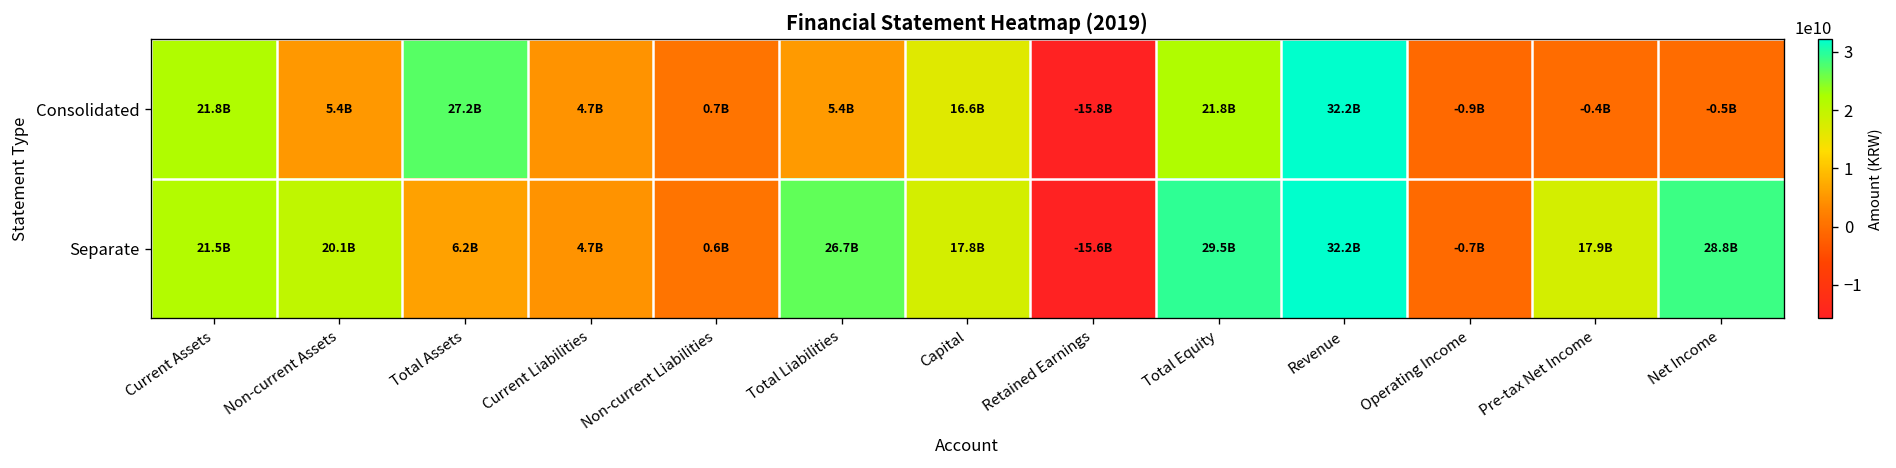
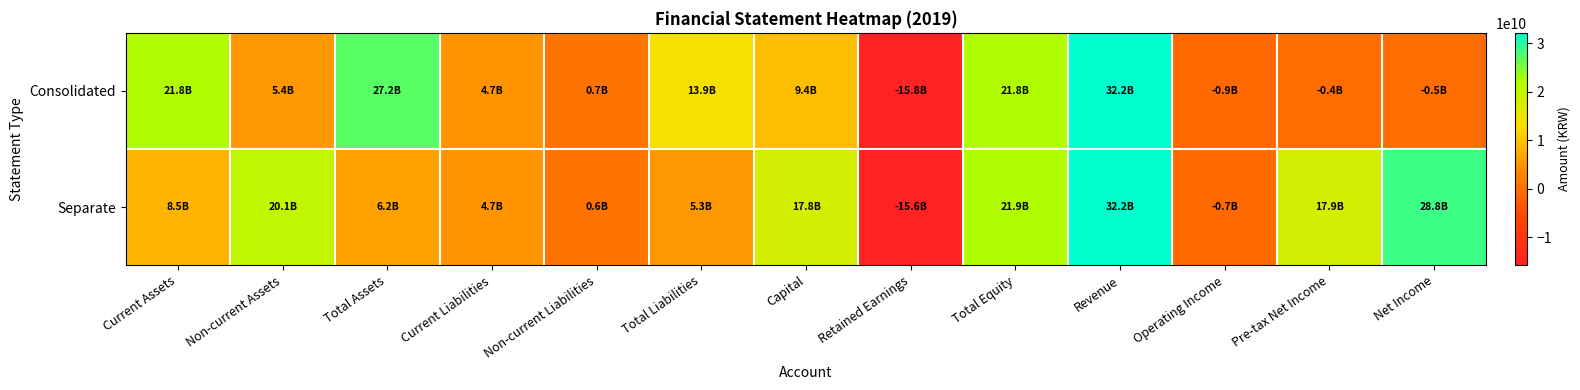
  {
    "Consolidated": {
      "Current Assets": "21.8B",
      "Non-current Assets": "5.4B",
      "Total Assets": "27.2B",
      "Current Liabilities": "4.7B",
      "Non-current Liabilities": "0.7B",
-     "Total Liabilities": "5.4B",
-     "Capital": "16.6B",
+     "Total Liabilities": "13.9B",
+     "Capital": "9.4B",
      "Retained Earnings": "-15.8B",
      "Total Equity": "21.8B",
      "Revenue": "32.2B",
      "Operating Income": "-0.9B",
      "Pre-tax Net Income": "-0.4B",
      "Net Income": "-0.5B"
    },
    "Separate": {
-     "Current Assets": "21.5B",
+     "Current Assets": "8.5B",
      "Non-current Assets": "20.1B",
      "Total Assets": "6.2B",
      "Current Liabilities": "4.7B",
      "Non-current Liabilities": "0.6B",
-     "Total Liabilities": "26.7B",
+     "Total Liabilities": "5.3B",
      "Capital": "17.8B",
      "Retained Earnings": "-15.6B",
-     "Total Equity": "29.5B",
+     "Total Equity": "21.9B",
      "Revenue": "32.2B",
      "Operating Income": "-0.7B",
      "Pre-tax Net Income": "17.9B",
      "Net Income": "28.8B"
    }
  }
